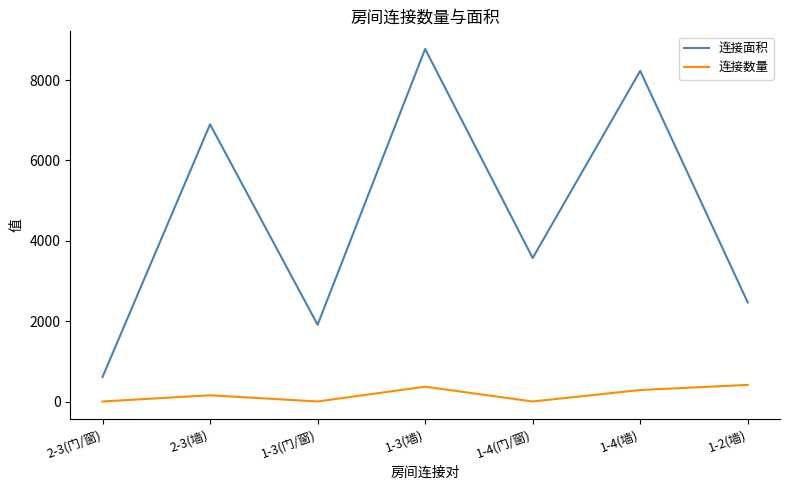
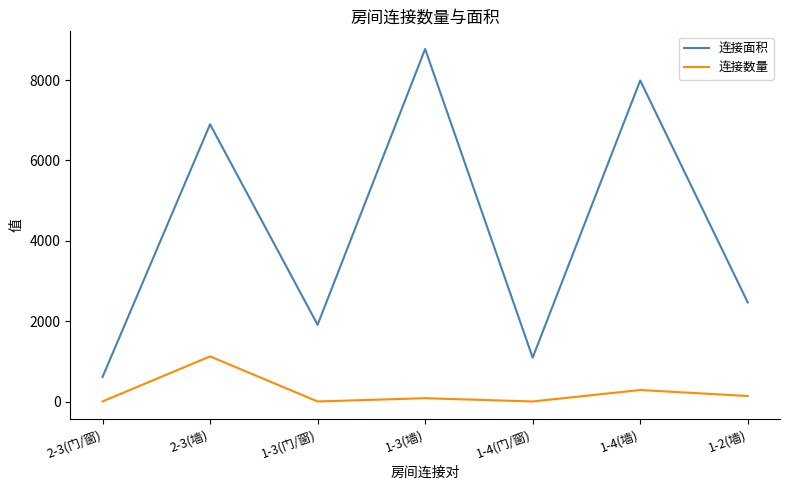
  {
    "连接面积": {
      "2-3(门/窗)": 600,
      "2-3(墙)": 6900,
      "1-3(门/窗)": 1900,
      "1-3(墙)": 8800,
-     "1-4(门/窗)": 3600,
-     "1-4(墙)": 8200,
+     "1-4(门/窗)": 1100,
+     "1-4(墙)": 8000,
      "1-2(墙)": 2500
    },
    "连接数量": {
      "2-3(门/窗)": 0,
-     "2-3(墙)": 200,
+     "2-3(墙)": 1100,
      "1-3(门/窗)": 0,
-     "1-3(墙)": 400,
+     "1-3(墙)": 100,
      "1-4(门/窗)": 0,
      "1-4(墙)": 300,
-     "1-2(墙)": 400
+     "1-2(墙)": 100
    }
  }
